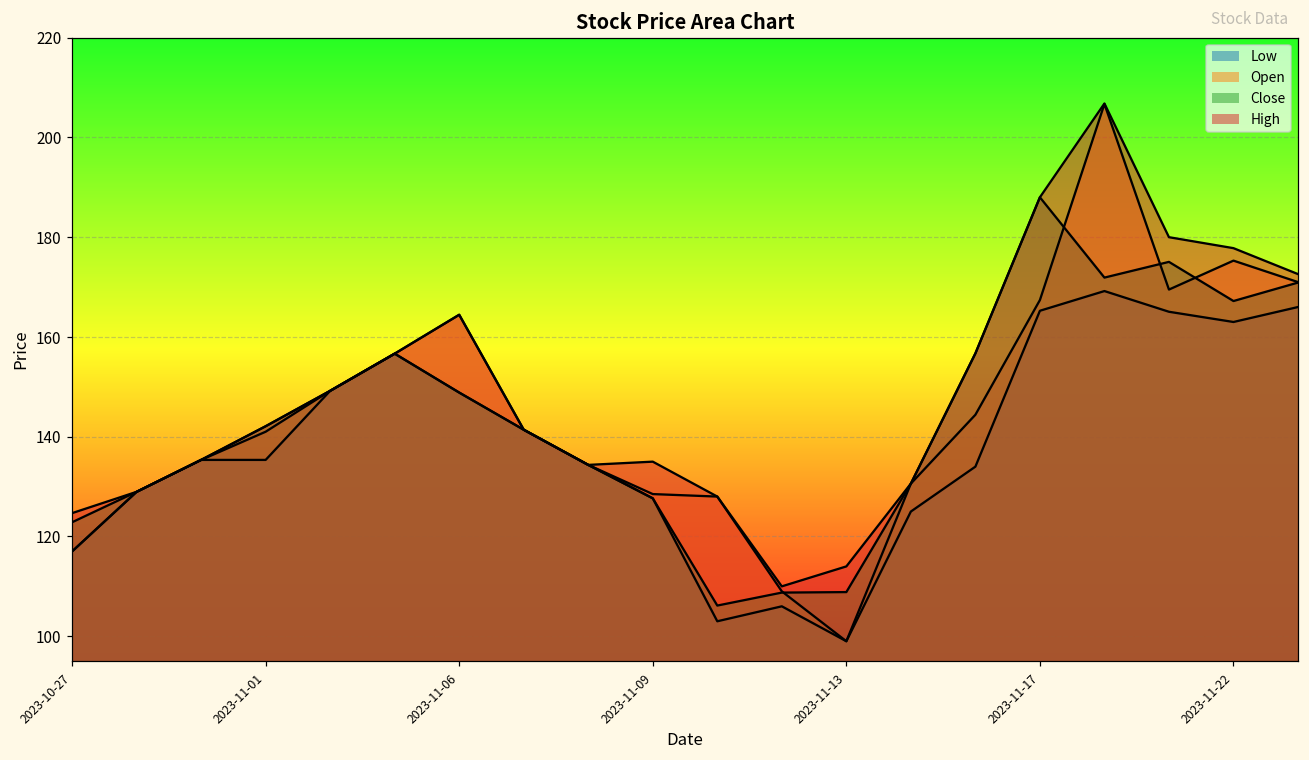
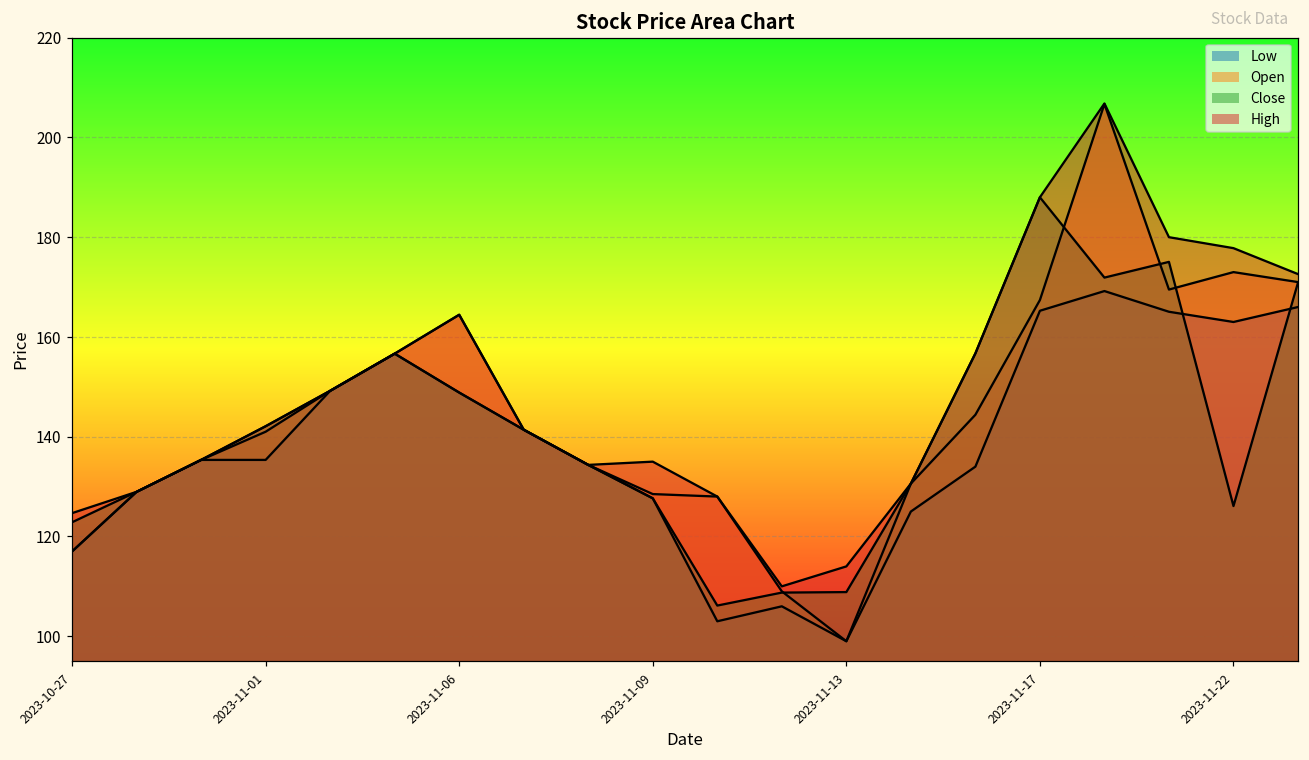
  {
    "Low": {
      "2023-11-01": 135,
      "2023-11-17": 165,
      "2023-11-22": 163
    },
    "Open": {
      "2023-11-01": 141,
      "2023-11-09": 129,
      "2023-11-17": 167,
-     "2023-11-22": 175
+     "2023-11-22": 173
    },
    "Close": {
      "2023-10-27": 123,
      "2023-11-13": 109,
-     "2023-11-22": 167
+     "2023-11-22": 126
    },
    "High": {
      "2023-10-27": 125,
      "2023-11-09": 135,
      "2023-11-13": 114,
      "2023-11-22": 178
    }
  }
